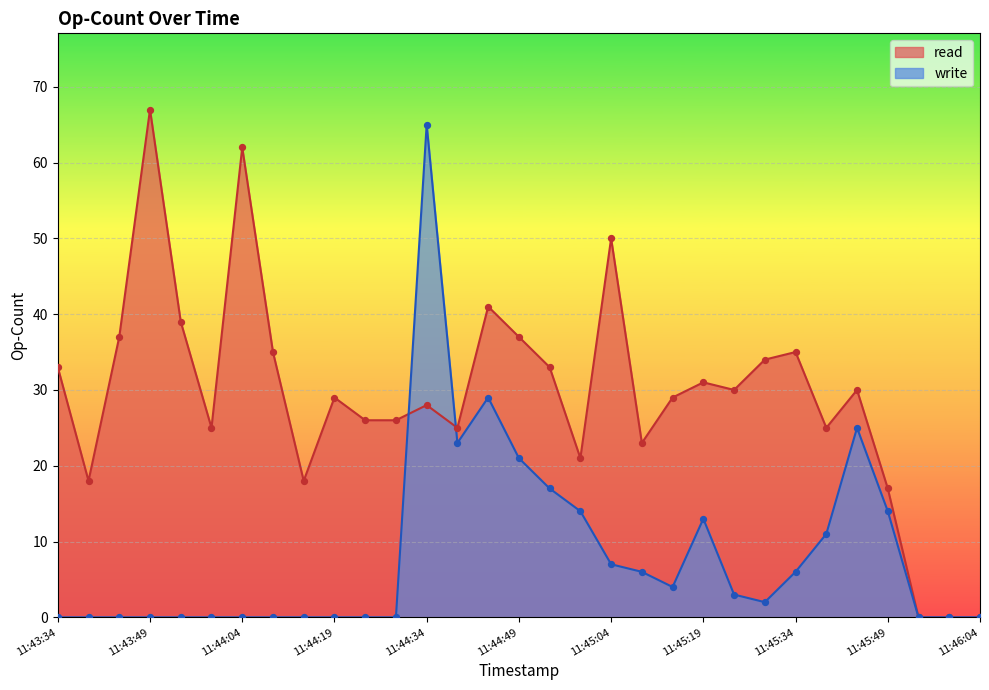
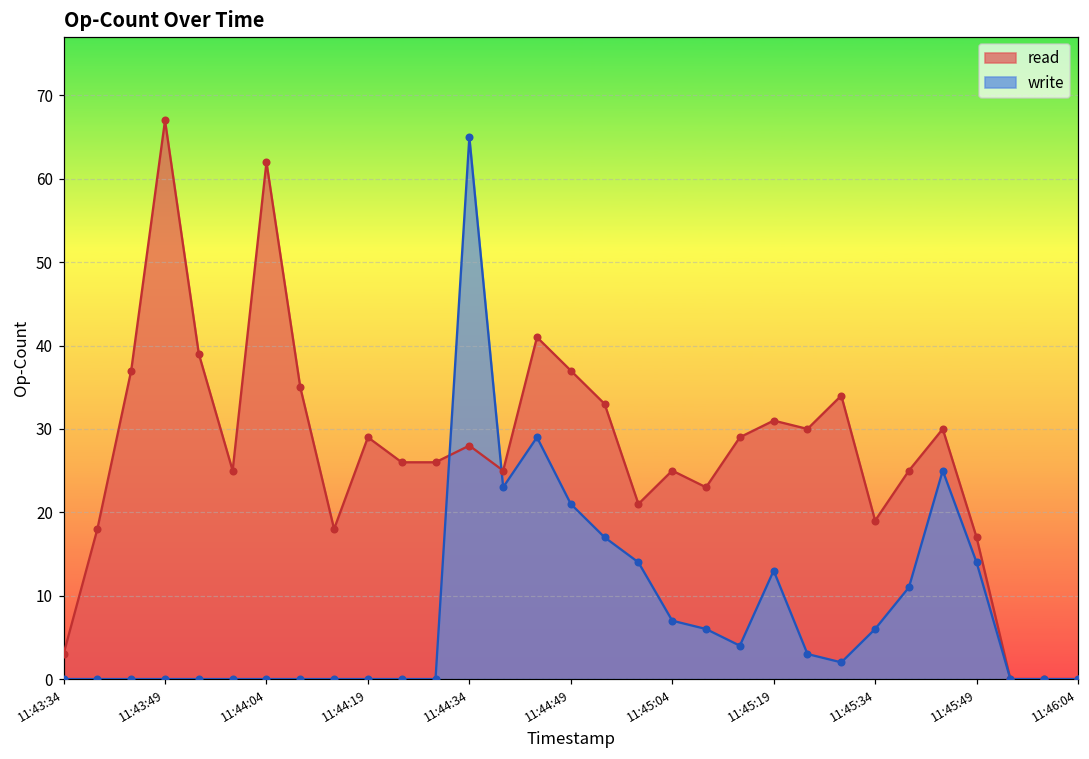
  {
    "read": {
-     "11:43:34": 33,
+     "11:43:34": 3,
      "11:43:49": 67,
      "11:44:04": 62,
      "11:44:19": 29,
      "11:44:34": 28,
      "11:44:49": 37,
-     "11:45:04": 50,
+     "11:45:04": 25,
      "11:45:19": 31,
-     "11:45:34": 35,
+     "11:45:34": 19,
      "11:45:49": 17
    },
    "write": {
      "11:43:34": 0,
      "11:43:49": 0,
      "11:44:04": 0,
      "11:44:19": 0,
      "11:44:34": 65,
      "11:44:49": 21,
      "11:45:04": 7,
      "11:45:19": 13,
      "11:45:34": 6,
      "11:45:49": 14
    }
  }
